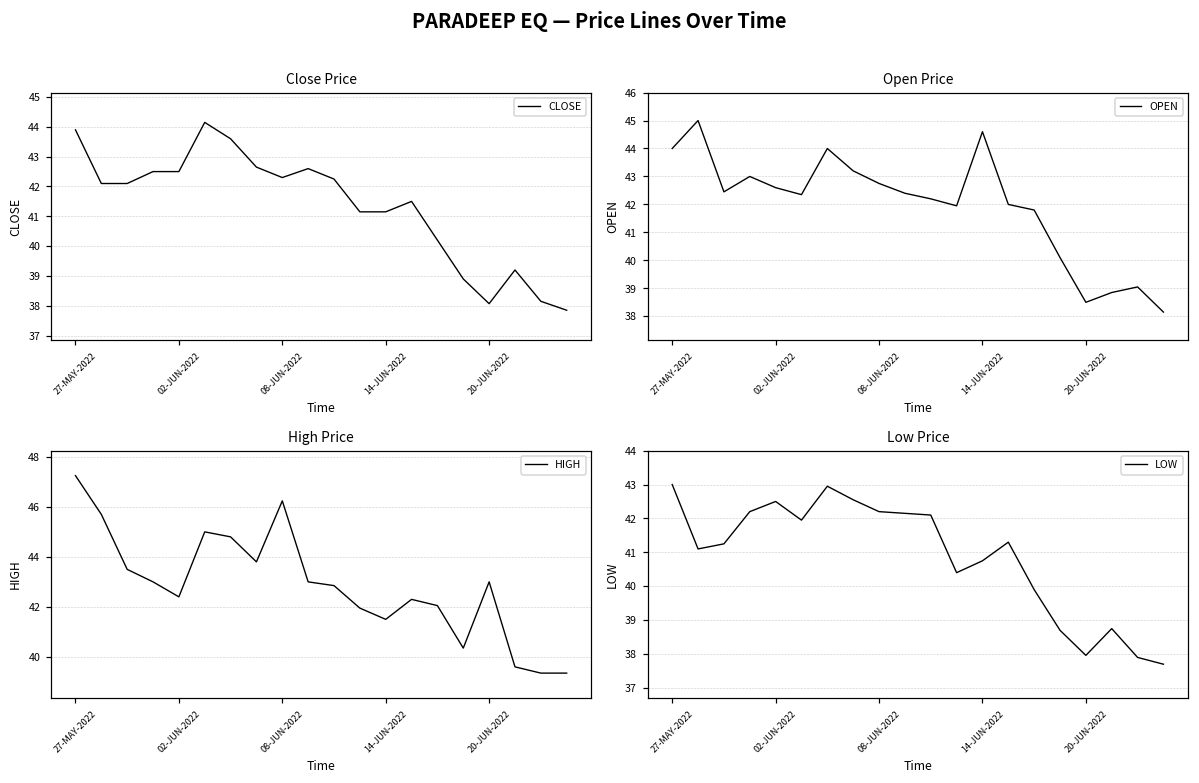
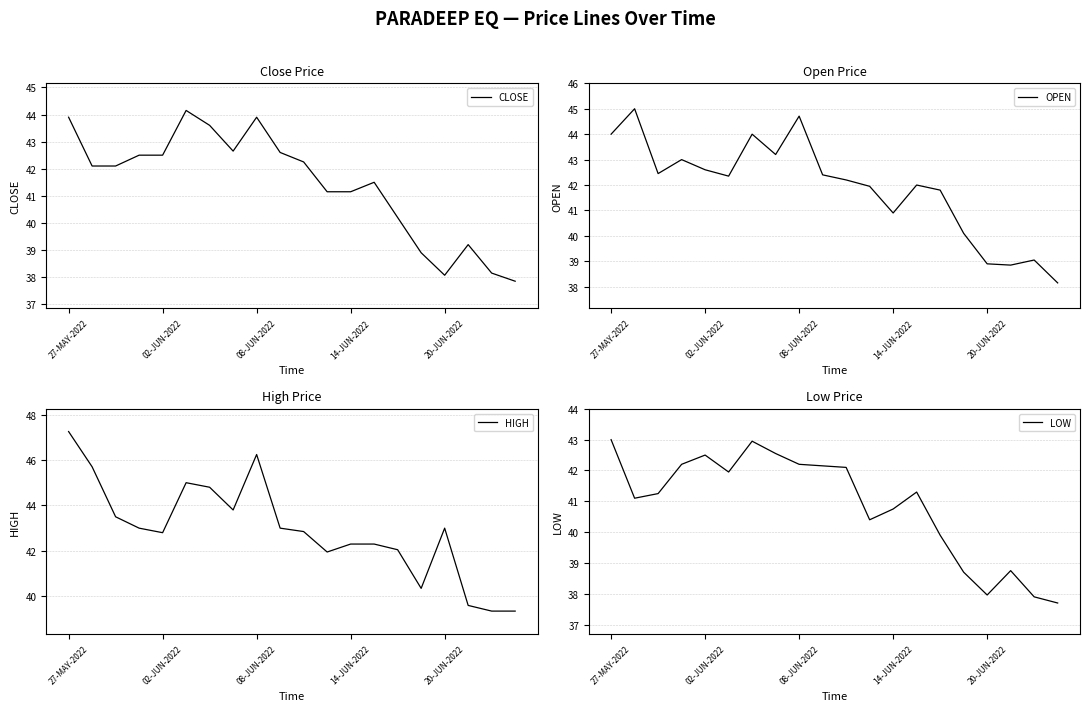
  {
    "Close Price": {
      "27-MAY-2022": 43.9,
      "02-JUN-2022": 42.5,
-     "08-JUN-2022": 42.3,
+     "08-JUN-2022": 43.9,
      "14-JUN-2022": 41.2,
      "20-JUN-2022": 38.1
    },
    "Open Price": {
      "27-MAY-2022": 44.0,
      "02-JUN-2022": 42.6,
-     "08-JUN-2022": 42.8,
-     "14-JUN-2022": 44.6,
-     "20-JUN-2022": 38.5
+     "08-JUN-2022": 44.7,
+     "14-JUN-2022": 40.9,
+     "20-JUN-2022": 38.9
    },
    "High Price": {
      "27-MAY-2022": 47.3,
-     "02-JUN-2022": 42.4,
+     "02-JUN-2022": 42.8,
      "08-JUN-2022": 46.2,
-     "14-JUN-2022": 41.5,
+     "14-JUN-2022": 42.3,
      "20-JUN-2022": 43.0
    },
    "Low Price": {
      "27-MAY-2022": 43.0,
      "02-JUN-2022": 42.5,
      "08-JUN-2022": 42.2,
      "14-JUN-2022": 40.8,
      "20-JUN-2022": 38.0
    }
  }
